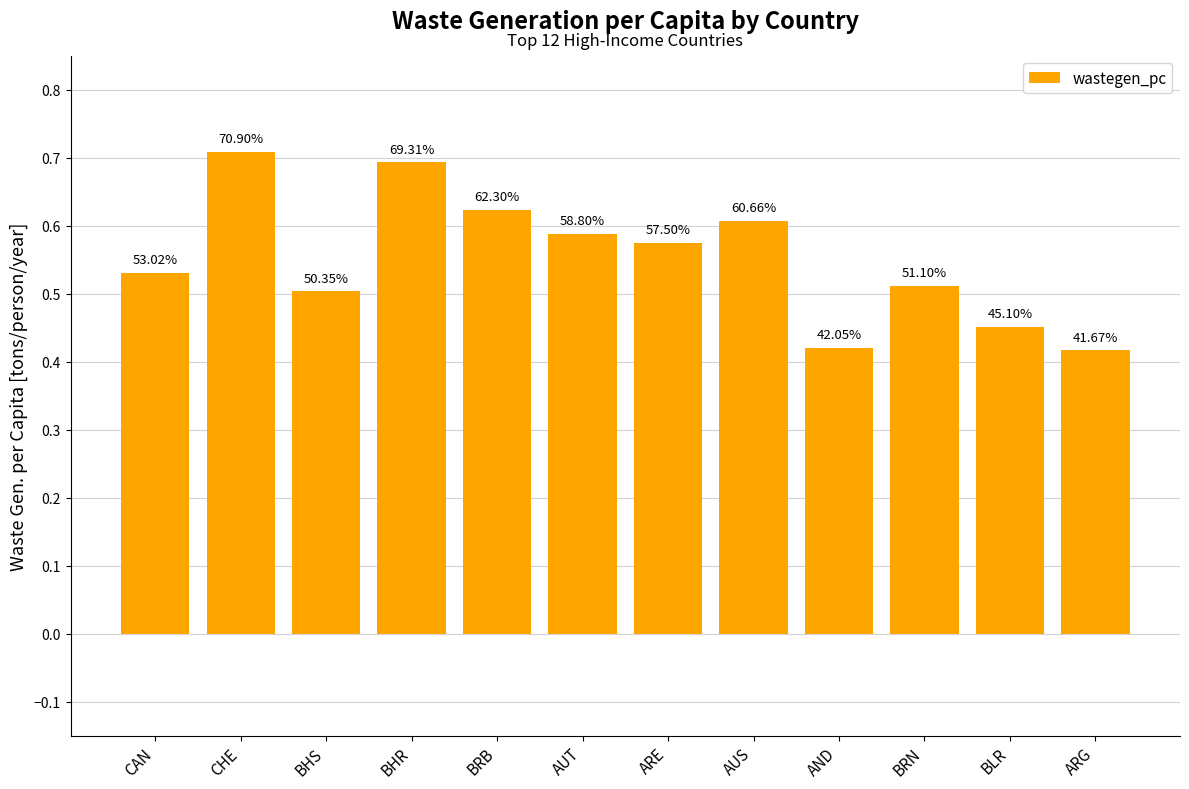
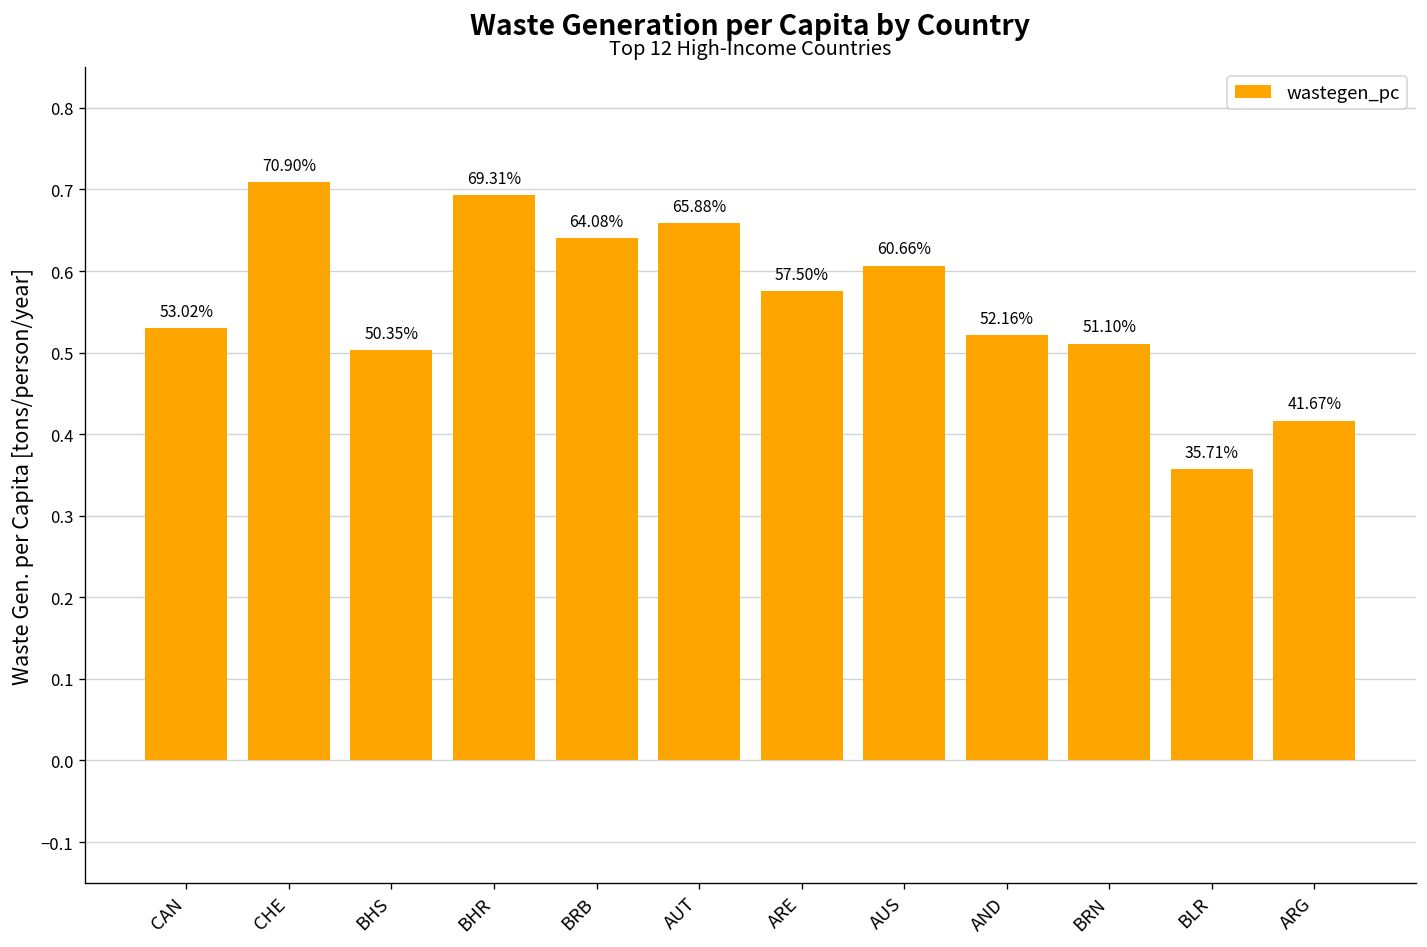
  {
    "CAN": "53.02%",
    "CHE": "70.90%",
    "BHS": "50.35%",
    "BHR": "69.31%",
-   "BRB": "62.30%",
-   "AUT": "58.80%",
+   "BRB": "64.08%",
+   "AUT": "65.88%",
    "ARE": "57.50%",
    "AUS": "60.66%",
-   "AND": "42.05%",
+   "AND": "52.16%",
    "BRN": "51.10%",
-   "BLR": "45.10%",
+   "BLR": "35.71%",
    "ARG": "41.67%"
  }
